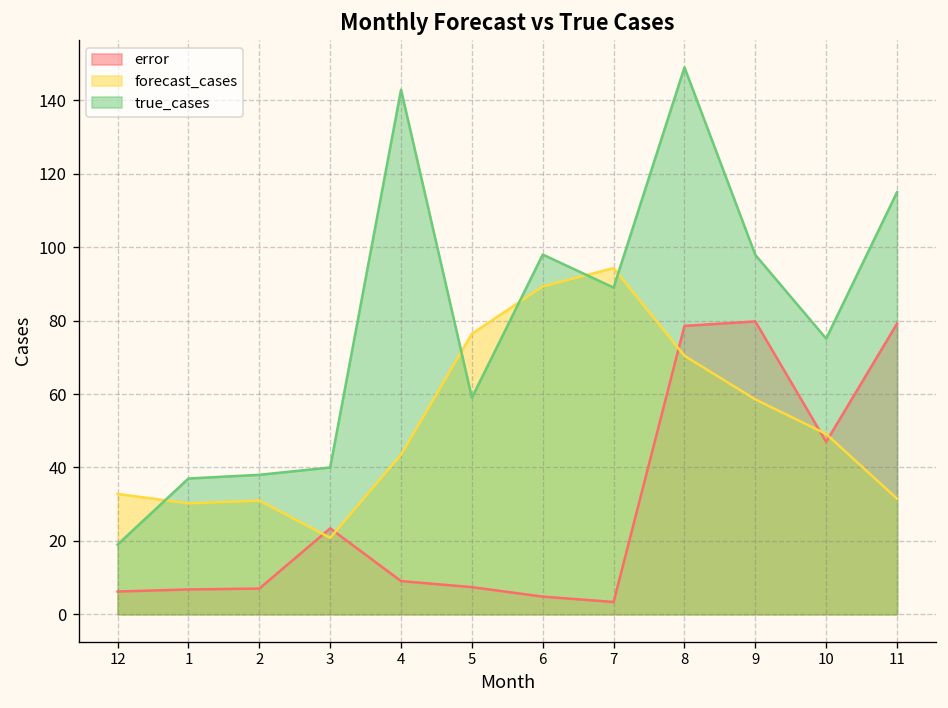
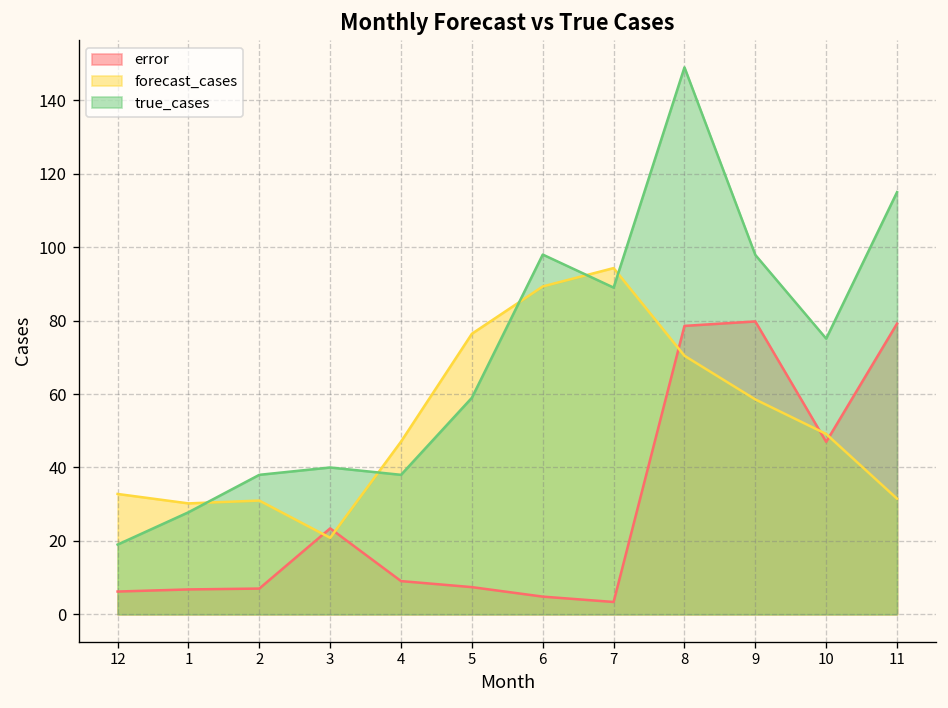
  {
    "error": {
      "12": 6,
      "1": 7,
      "2": 7,
      "3": 23,
      "4": 9,
      "5": 7,
      "6": 5,
      "7": 3,
      "8": 79,
      "9": 80,
      "10": 47,
      "11": 79
    },
    "forecast_cases": {
      "12": 33,
      "1": 30,
      "2": 31,
      "3": 21,
-     "4": 43,
+     "4": 47,
      "5": 76,
      "6": 89,
      "7": 94,
      "8": 70,
      "9": 59,
      "10": 49,
      "11": 32
    },
    "true_cases": {
      "12": 19,
-     "1": 37,
+     "1": 28,
      "2": 38,
      "3": 40,
-     "4": 143,
+     "4": 38,
      "5": 59,
      "6": 98,
      "7": 89,
      "8": 149,
      "9": 98,
      "10": 75,
      "11": 115
    }
  }
